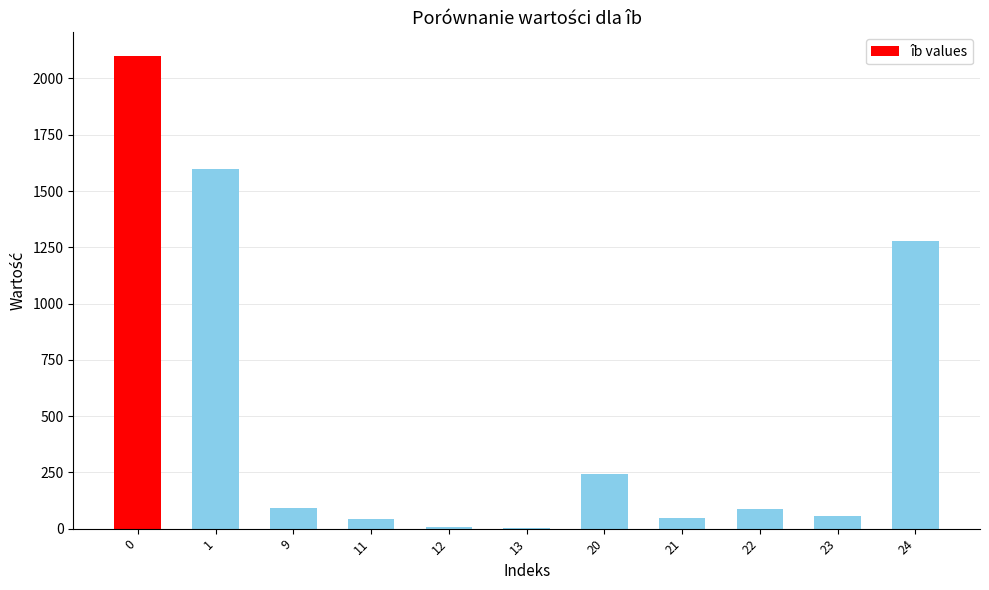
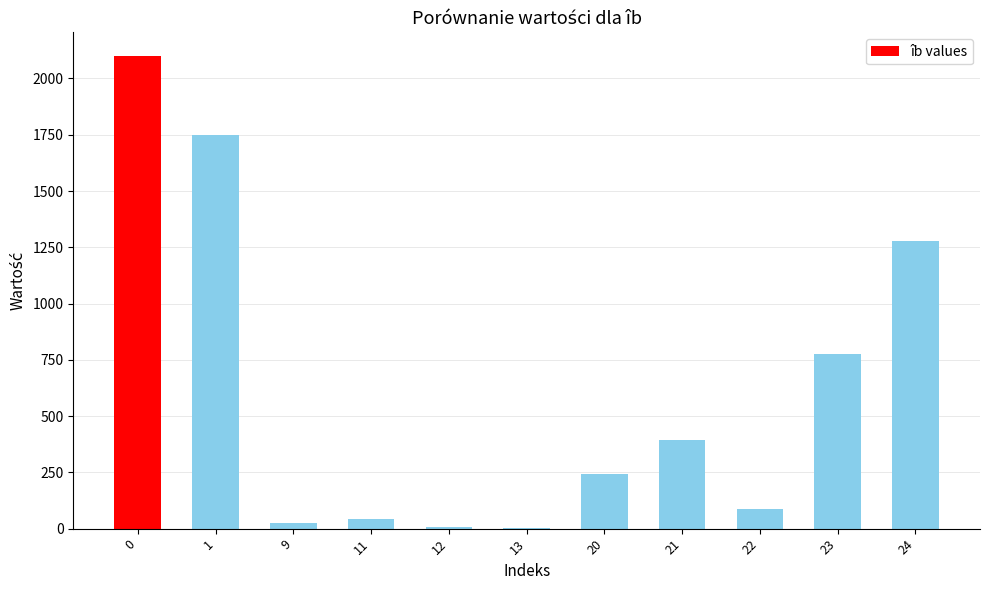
  {
    "0": 2100,
-   "1": 1600,
-   "9": 90,
+   "1": 1750,
+   "9": 30,
    "11": 40,
    "20": 240,
-   "21": 50,
+   "21": 390,
    "22": 90,
-   "23": 60,
+   "23": 780,
    "24": 1280
  }
